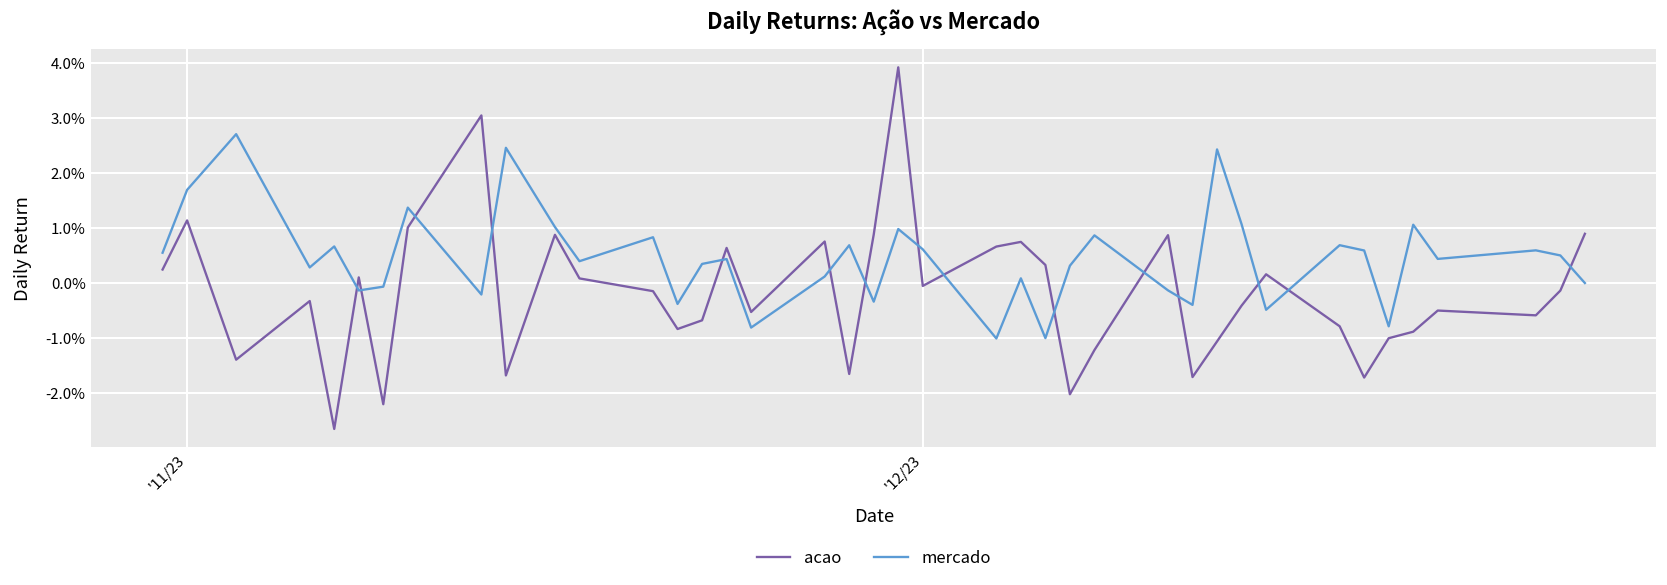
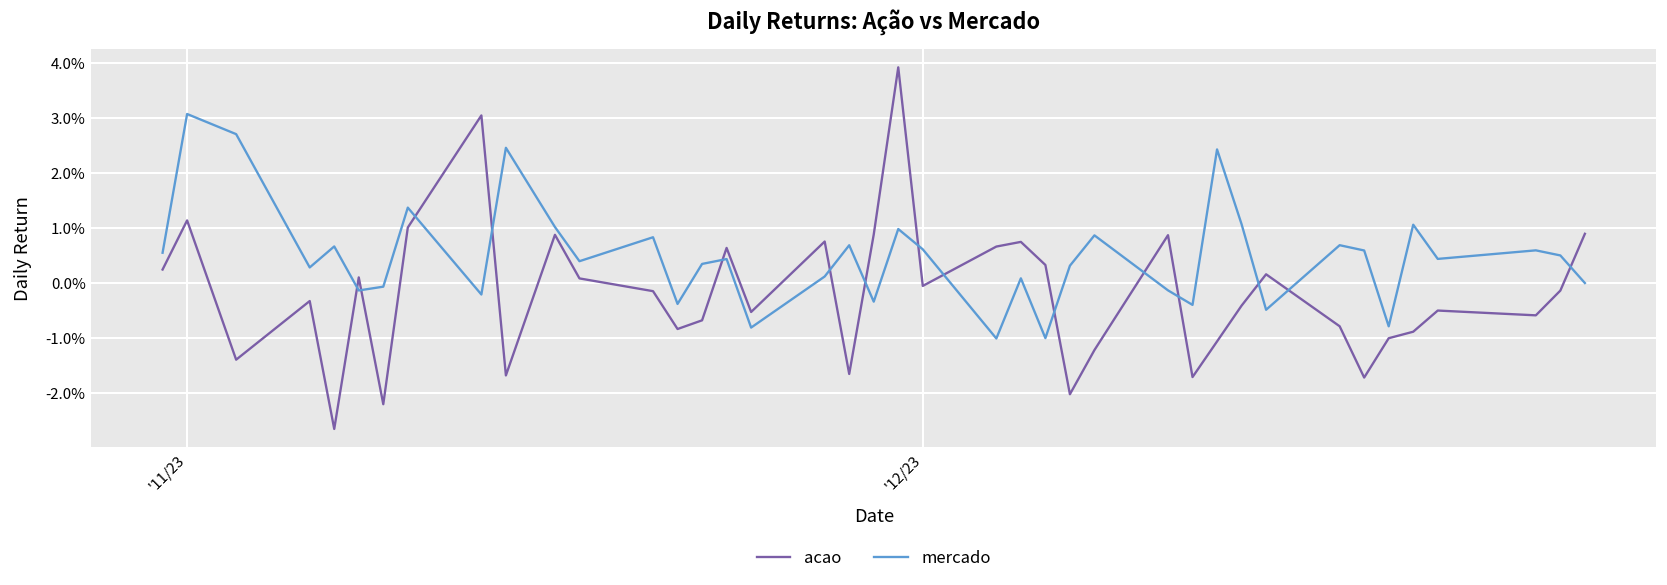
  {
    "acao": {
      "'11/23": "1.1%",
      "'12/23": "-0.1%"
    },
    "mercado": {
-     "'11/23": "1.7%",
+     "'11/23": "3.1%",
      "'12/23": "0.6%"
    }
  }
